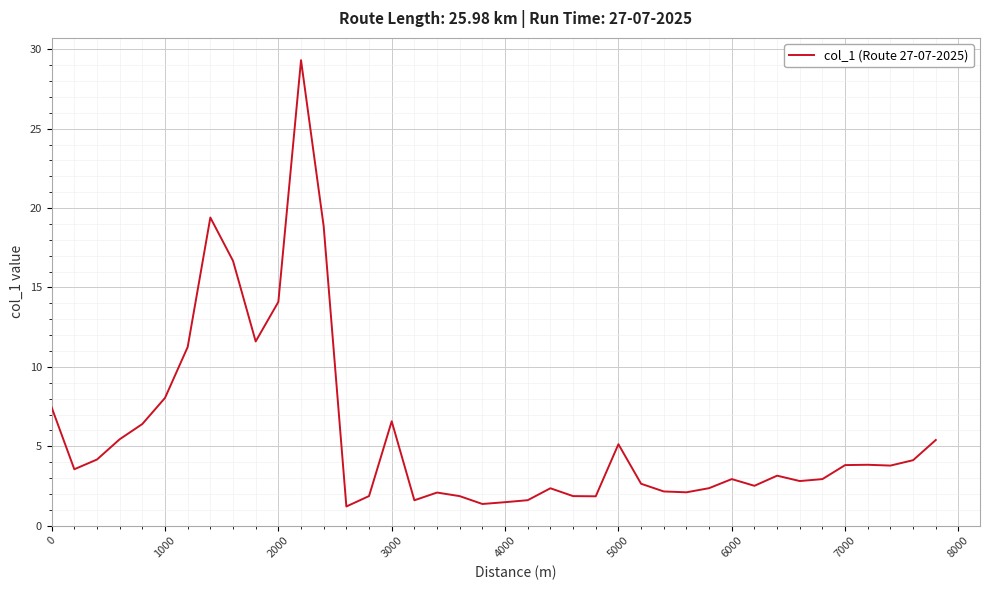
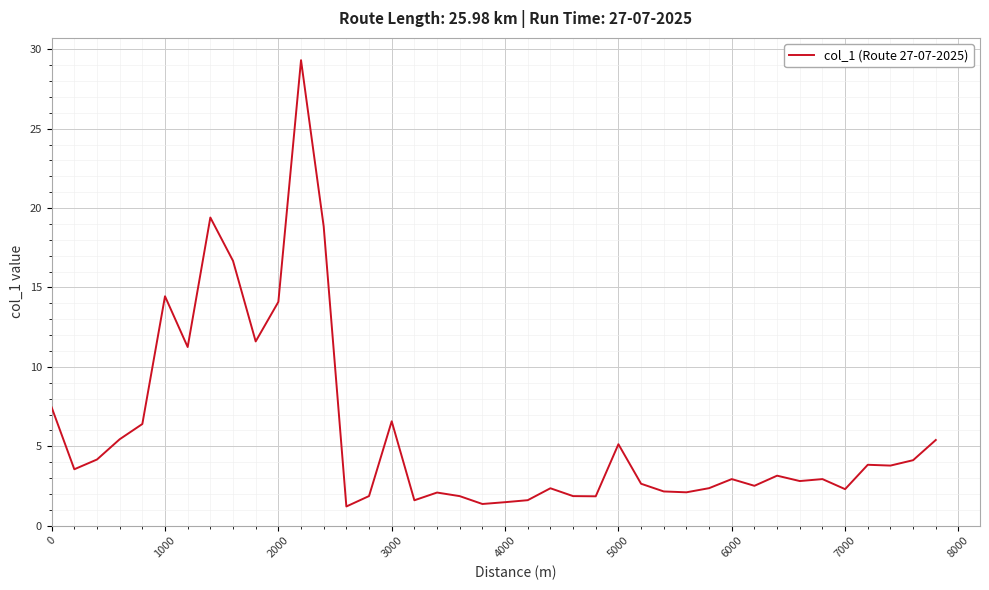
  {
    "0": 7.4,
-   "1000": 8.0,
+   "1000": 14.4,
    "2000": 14.1,
    "3000": 6.6,
    "4000": 1.5,
    "5000": 5.1,
    "6000": 2.9,
-   "7000": 3.8
+   "7000": 2.3
  }
